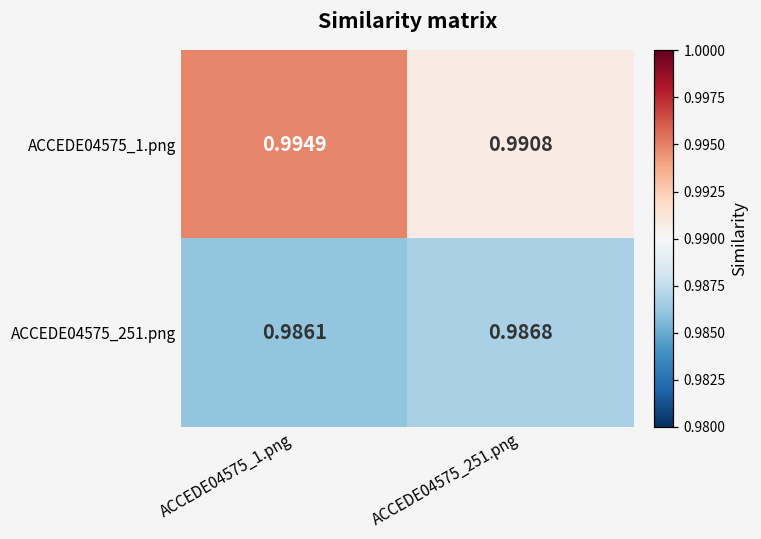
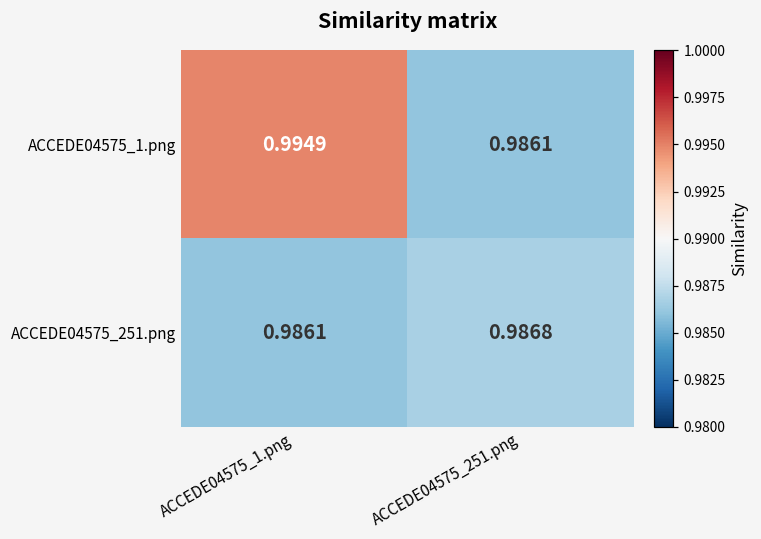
  {
    "ACCEDE04575_1.png": {
      "ACCEDE04575_1.png": 0.9949,
-     "ACCEDE04575_251.png": 0.9908
+     "ACCEDE04575_251.png": 0.9861
    },
    "ACCEDE04575_251.png": {
      "ACCEDE04575_1.png": 0.9861,
      "ACCEDE04575_251.png": 0.9868
    }
  }
